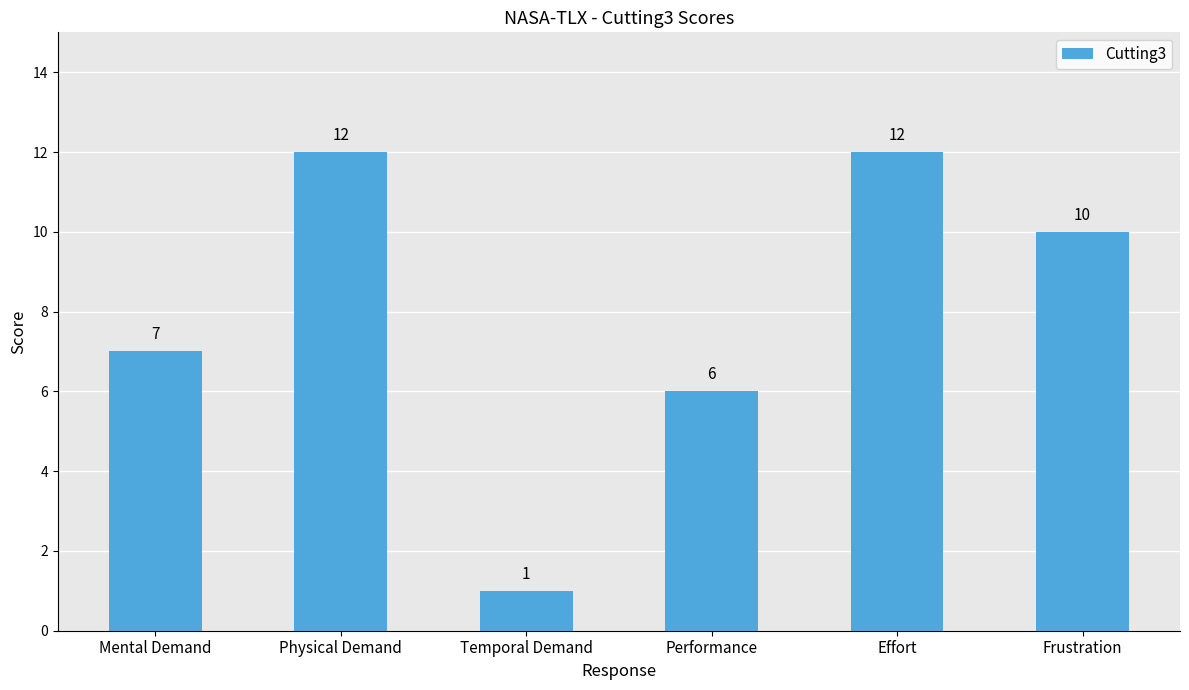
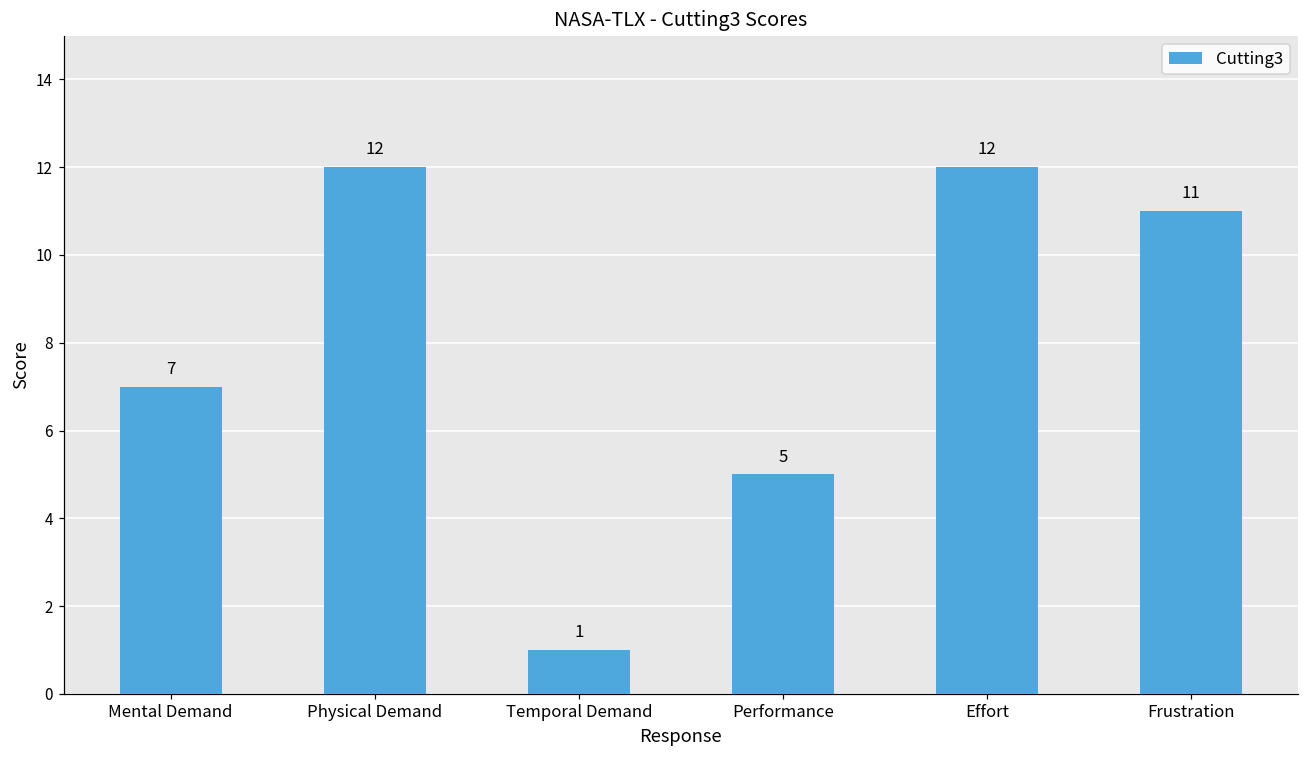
  {
    "Mental Demand": 7,
    "Physical Demand": 12,
    "Temporal Demand": 1,
-   "Performance": 6,
+   "Performance": 5,
    "Effort": 12,
-   "Frustration": 10
+   "Frustration": 11
  }
